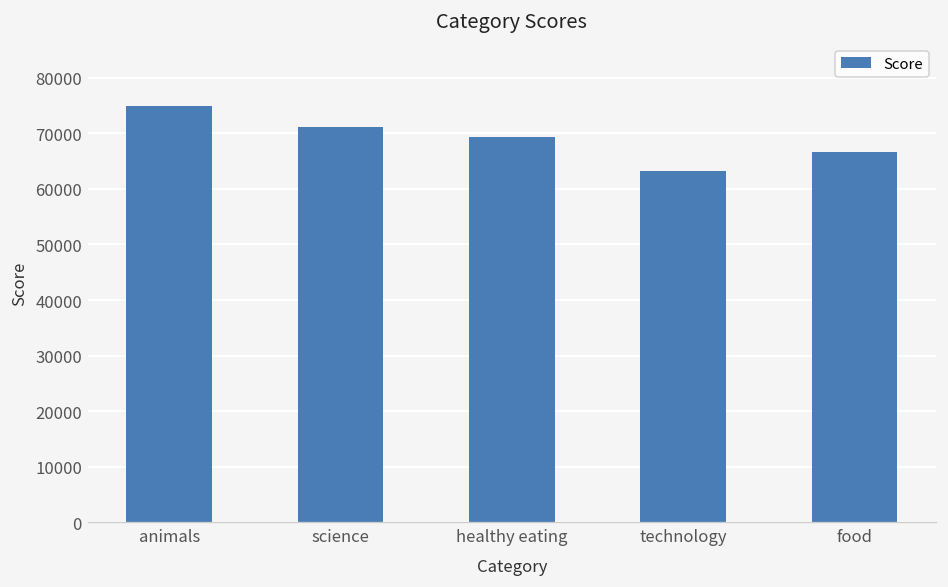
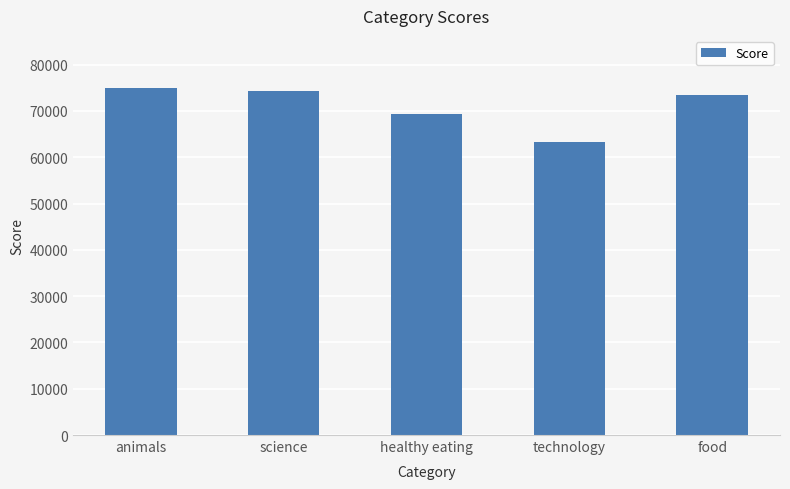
  {
    "animals": 75000,
-   "science": 71000,
+   "science": 74000,
    "healthy eating": 69000,
    "technology": 63000,
-   "food": 67000
+   "food": 73000
  }
